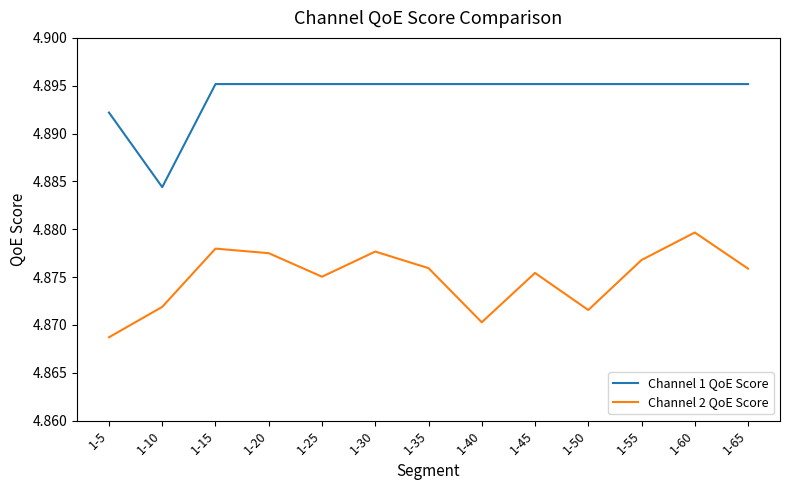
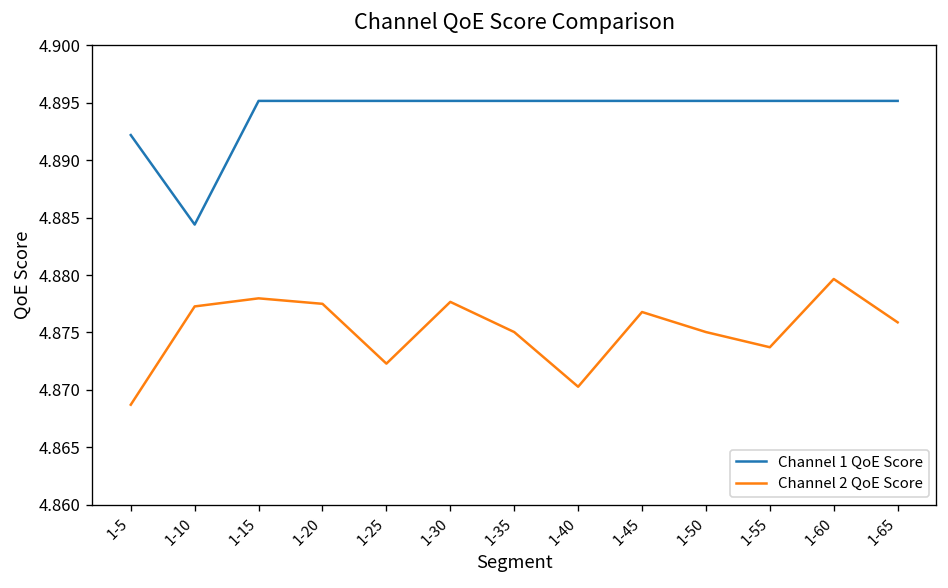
  {
    "Channel 1 QoE Score": {
      "1-5": 4.892,
      "1-10": 4.884,
      "1-15": 4.895,
      "1-20": 4.895,
      "1-25": 4.895,
      "1-30": 4.895,
      "1-35": 4.895,
      "1-40": 4.895,
      "1-45": 4.895,
      "1-50": 4.895,
      "1-55": 4.895,
      "1-60": 4.895,
      "1-65": 4.895
    },
    "Channel 2 QoE Score": {
      "1-5": 4.869,
-     "1-10": 4.872,
+     "1-10": 4.877,
      "1-15": 4.878,
      "1-20": 4.877,
-     "1-25": 4.875,
+     "1-25": 4.872,
      "1-30": 4.878,
-     "1-35": 4.876,
+     "1-35": 4.875,
      "1-40": 4.870,
-     "1-45": 4.875,
-     "1-50": 4.872,
-     "1-55": 4.877,
+     "1-45": 4.877,
+     "1-50": 4.875,
+     "1-55": 4.874,
      "1-60": 4.880,
      "1-65": 4.876
    }
  }
